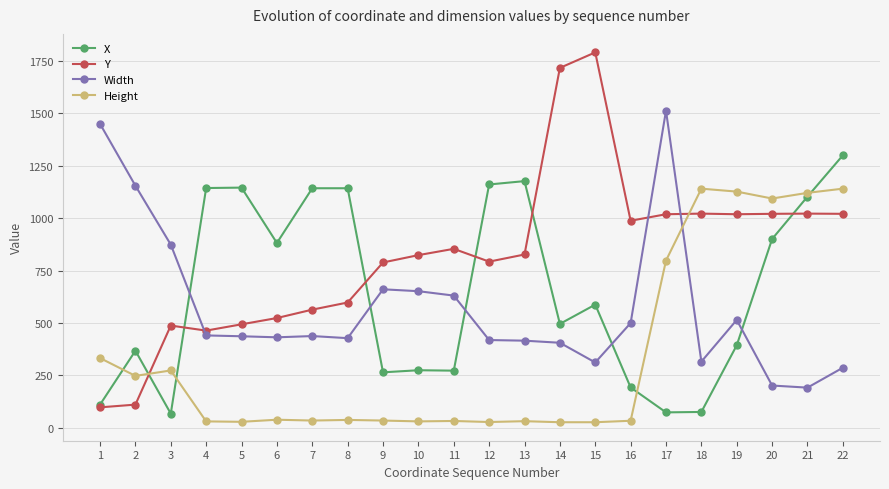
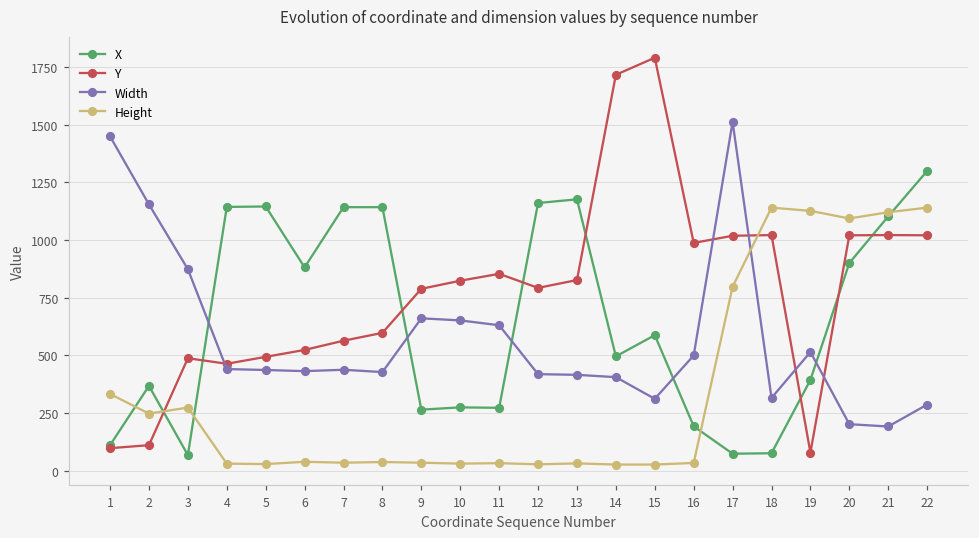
  {
    "X": {
      "1": 110,
      "2": 370,
      "3": 70,
      "4": 1140,
      "5": 1150,
      "6": 880,
      "7": 1140,
      "8": 1140,
      "9": 270,
      "10": 280,
      "11": 270,
      "12": 1160,
      "13": 1180,
      "14": 500,
      "15": 590,
      "16": 190,
      "17": 70,
      "18": 80,
      "19": 390,
      "20": 900,
      "21": 1100,
      "22": 1300
    },
    "Y": {
      "1": 100,
      "2": 110,
      "3": 490,
      "4": 460,
      "5": 490,
      "6": 520,
      "7": 560,
      "8": 600,
      "9": 790,
      "10": 820,
      "11": 850,
      "12": 790,
      "13": 830,
      "14": 1720,
      "15": 1790,
      "16": 990,
      "17": 1020,
      "18": 1020,
-     "19": 1020,
+     "19": 80,
      "20": 1020,
      "21": 1020,
      "22": 1020
    },
    "Width": {
      "1": 1450,
      "2": 1160,
      "3": 870,
      "4": 440,
      "5": 440,
      "6": 430,
      "7": 440,
      "8": 430,
      "9": 660,
      "10": 650,
      "11": 630,
      "12": 420,
      "13": 420,
      "14": 410,
      "15": 310,
      "16": 500,
      "17": 1510,
      "18": 320,
      "19": 520,
      "20": 200,
      "21": 190,
      "22": 290
    },
    "Height": {
      "1": 330,
      "2": 250,
      "3": 270,
      "4": 30,
      "5": 30,
      "6": 40,
      "7": 40,
      "8": 40,
      "9": 40,
      "10": 30,
      "11": 30,
      "12": 30,
      "13": 30,
      "14": 30,
      "15": 30,
      "16": 30,
      "17": 800,
      "18": 1140,
      "19": 1130,
      "20": 1090,
      "21": 1120,
      "22": 1140
    }
  }
